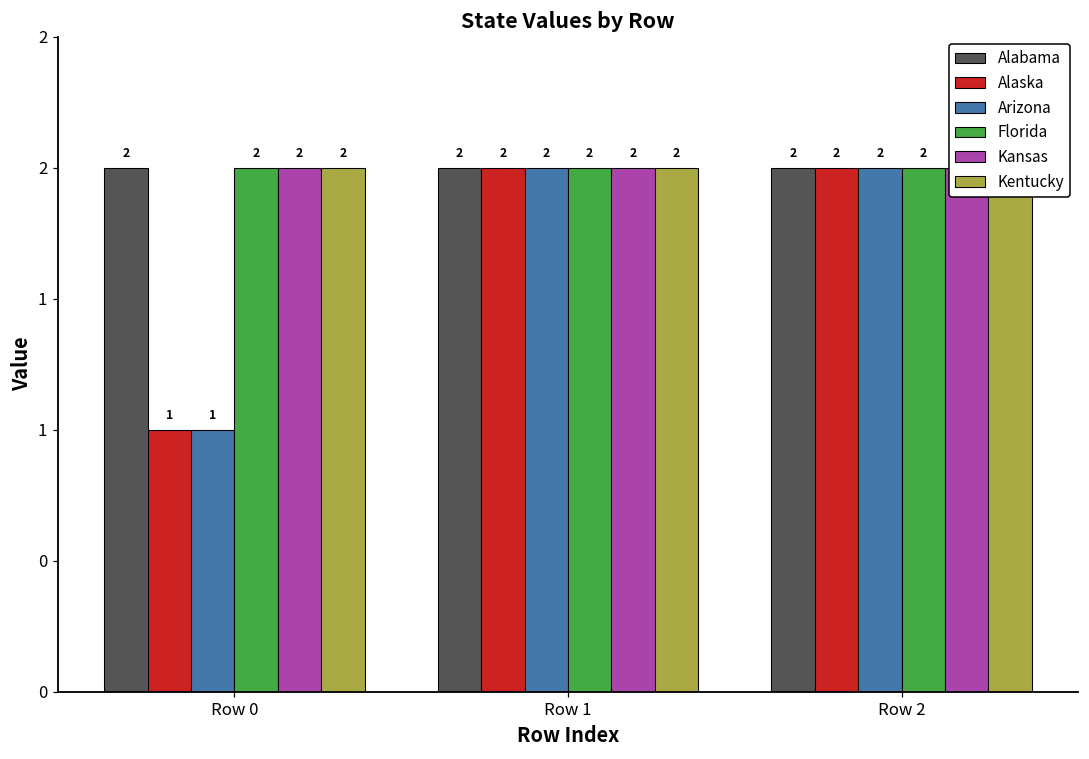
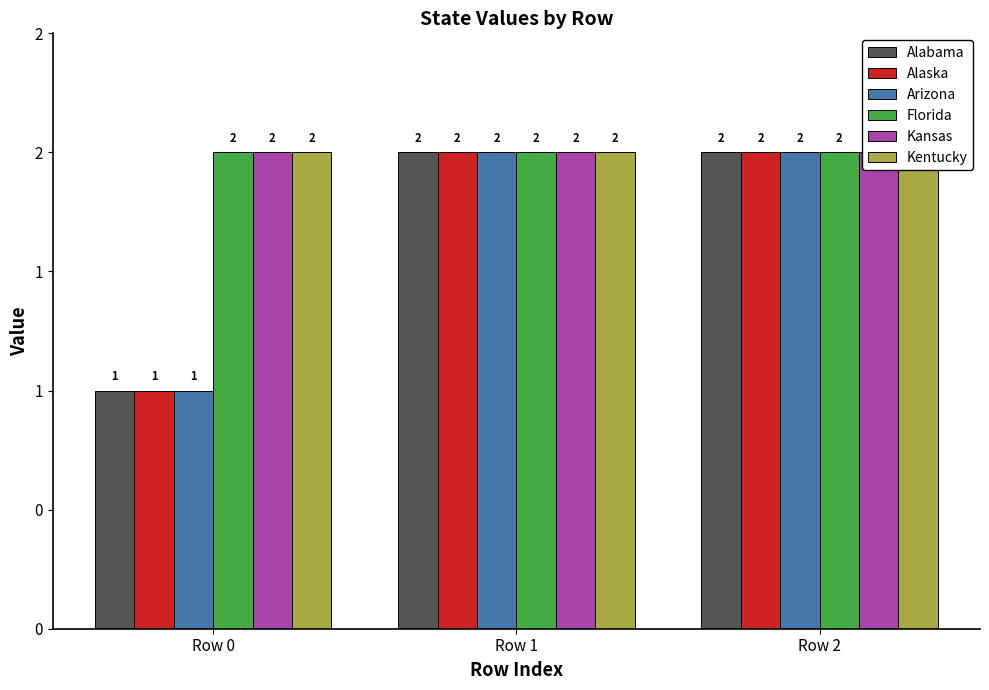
  {
    "Alabama": {
-     "Row 0": 2,
+     "Row 0": 1,
      "Row 1": 2,
      "Row 2": 2
    },
    "Alaska": {
      "Row 0": 1,
      "Row 1": 2,
      "Row 2": 2
    },
    "Arizona": {
      "Row 0": 1,
      "Row 1": 2,
      "Row 2": 2
    },
    "Florida": {
      "Row 0": 2,
      "Row 1": 2,
      "Row 2": 2
    },
    "Kansas": {
      "Row 0": 2,
      "Row 1": 2
    },
    "Kentucky": {
      "Row 0": 2,
      "Row 1": 2
    }
  }
